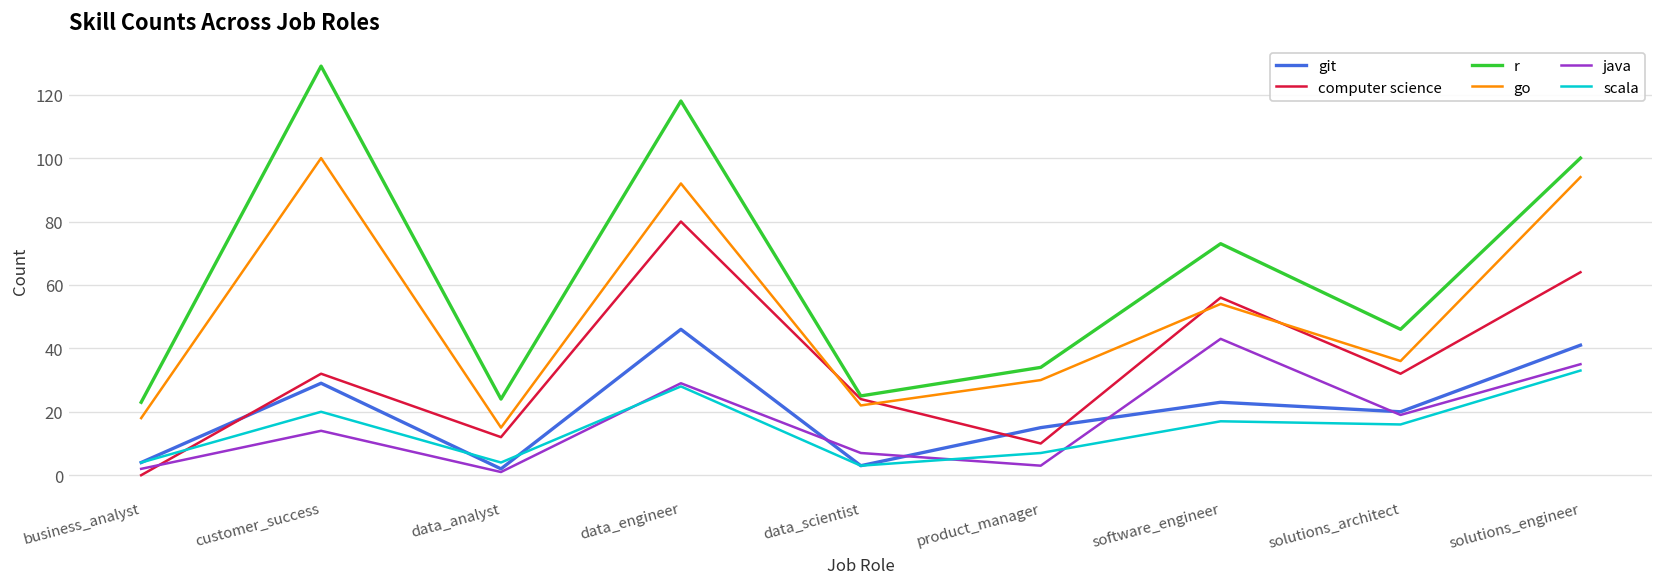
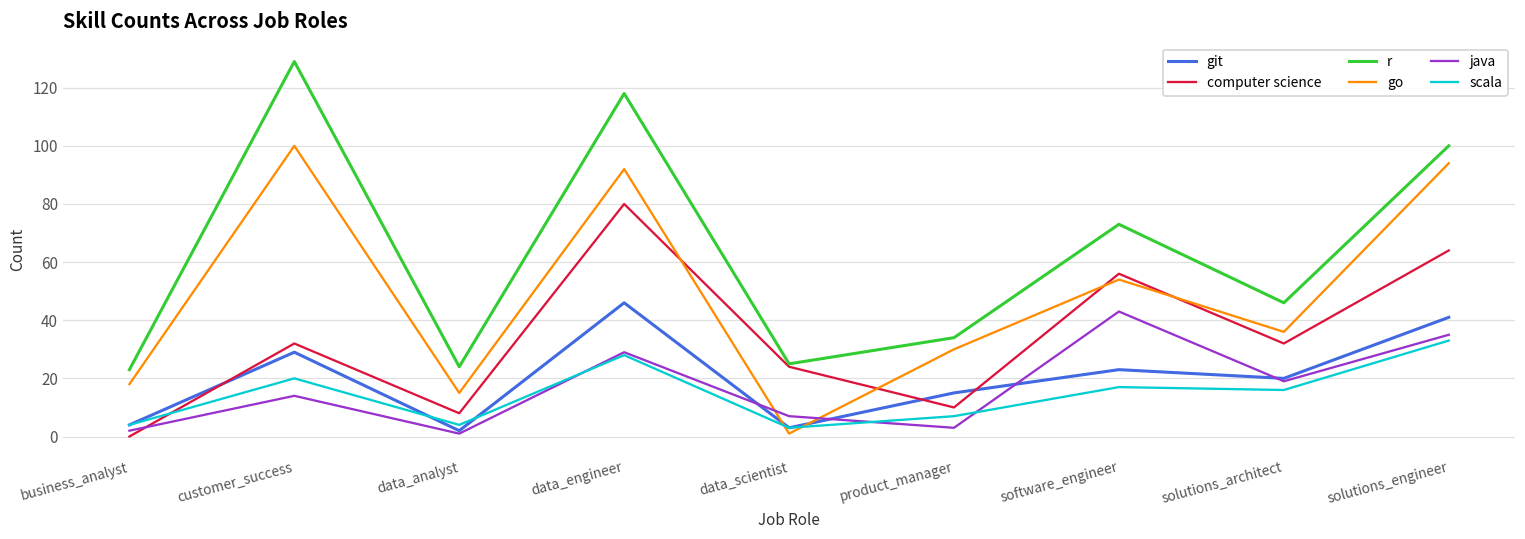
  {
    "git": {
      "customer_success": 29,
      "data_analyst": 2,
      "data_engineer": 46,
      "product_manager": 15,
      "software_engineer": 23,
      "solutions_architect": 20,
      "solutions_engineer": 41
    },
    "computer science": {
      "business_analyst": 0,
      "customer_success": 32,
-     "data_analyst": 12,
+     "data_analyst": 8,
      "data_engineer": 80,
      "data_scientist": 24,
      "product_manager": 10,
      "software_engineer": 56,
      "solutions_architect": 32,
      "solutions_engineer": 64
    },
    "r": {
      "business_analyst": 23,
      "customer_success": 129,
      "data_analyst": 24,
      "data_engineer": 118,
      "data_scientist": 25,
      "product_manager": 34,
      "software_engineer": 73,
      "solutions_architect": 46,
      "solutions_engineer": 100
    },
    "go": {
      "business_analyst": 18,
      "customer_success": 100,
      "data_analyst": 15,
      "data_engineer": 92,
-     "data_scientist": 22,
+     "data_scientist": 1,
      "product_manager": 30,
      "software_engineer": 54,
      "solutions_architect": 36,
      "solutions_engineer": 94
    },
    "java": {
      "business_analyst": 2,
      "customer_success": 14,
      "data_analyst": 1,
      "data_engineer": 29,
      "data_scientist": 7,
      "product_manager": 3,
      "software_engineer": 43,
      "solutions_architect": 19,
      "solutions_engineer": 35
    },
    "scala": {
      "customer_success": 20,
      "data_analyst": 4,
      "data_engineer": 28,
      "product_manager": 7,
      "software_engineer": 17,
      "solutions_architect": 16,
      "solutions_engineer": 33
    }
  }
